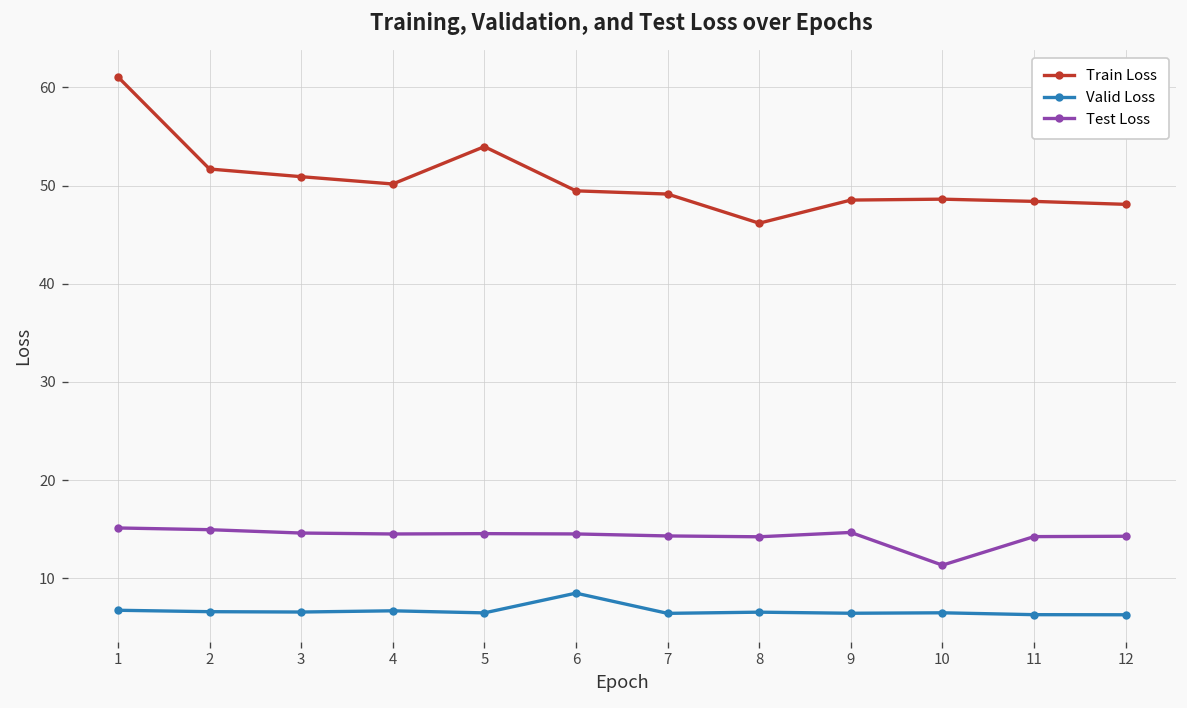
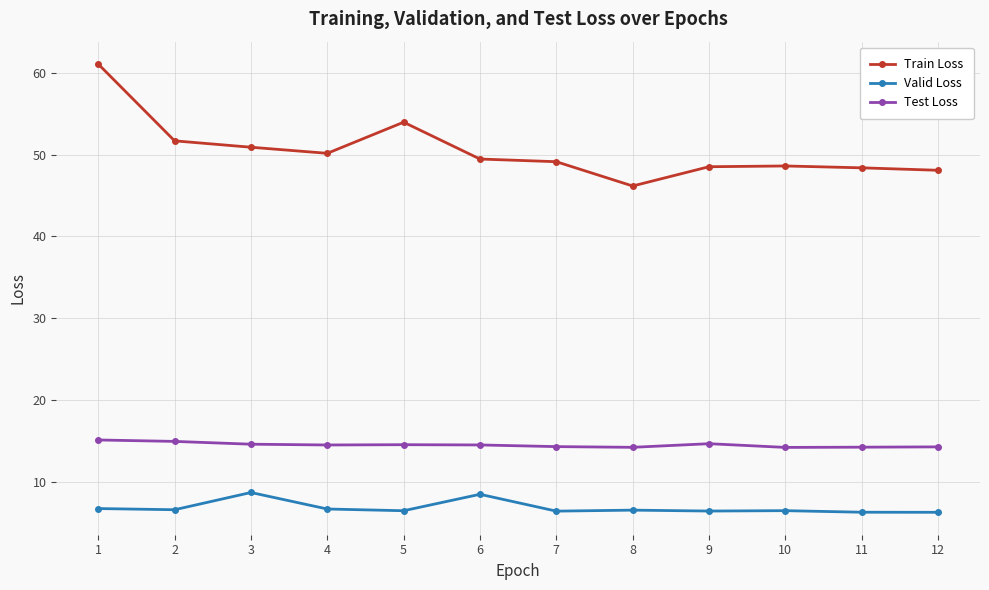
  {
    "Train Loss": {
      "1": 61,
      "2": 52,
      "3": 51,
      "4": 50,
      "5": 54,
      "6": 49,
      "7": 49,
      "8": 46,
      "9": 49,
      "10": 49,
      "11": 48,
      "12": 48
    },
    "Valid Loss": {
      "1": 7,
      "2": 7,
-     "3": 7,
+     "3": 9,
      "4": 7,
      "5": 6,
      "6": 8,
      "7": 6,
      "8": 7,
      "9": 6,
      "10": 6,
      "11": 6,
      "12": 6
    },
    "Test Loss": {
      "1": 15,
      "2": 15,
      "3": 15,
      "4": 15,
      "5": 15,
      "6": 15,
      "7": 14,
      "8": 14,
      "9": 15,
-     "10": 11,
+     "10": 14,
      "11": 14,
      "12": 14
    }
  }
